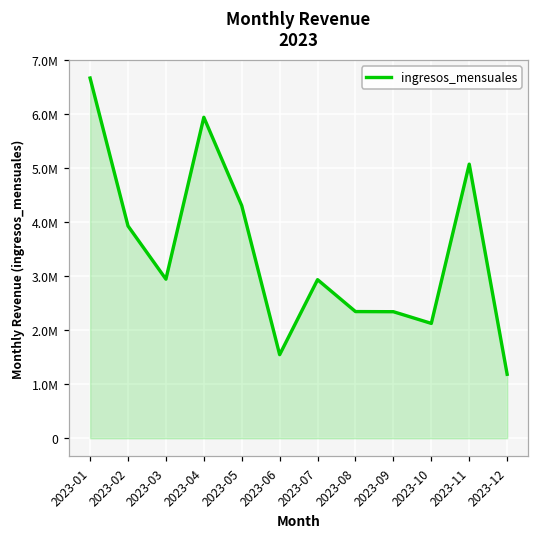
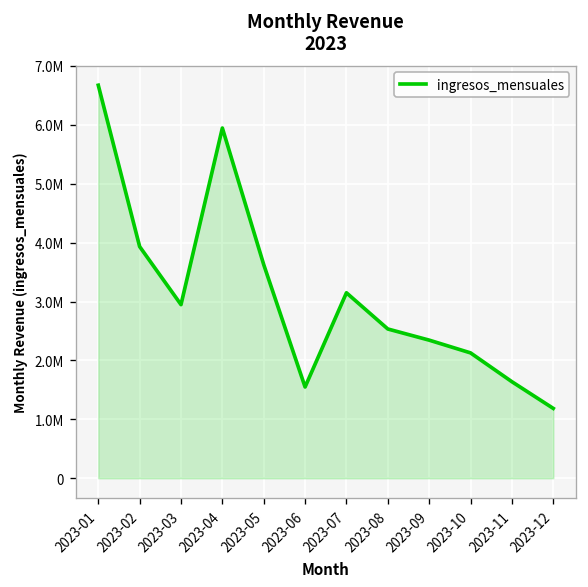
  {
    "2023-01": 6700000,
    "2023-02": 3900000,
    "2023-03": 2900000,
    "2023-04": 5900000,
-   "2023-05": 4300000,
+   "2023-05": 3600000,
    "2023-06": 1500000,
-   "2023-07": 2900000,
-   "2023-08": 2300000,
+   "2023-07": 3100000,
+   "2023-08": 2500000,
    "2023-09": 2300000,
    "2023-10": 2100000,
-   "2023-11": 5100000,
+   "2023-11": 1600000,
    "2023-12": 1200000
  }
